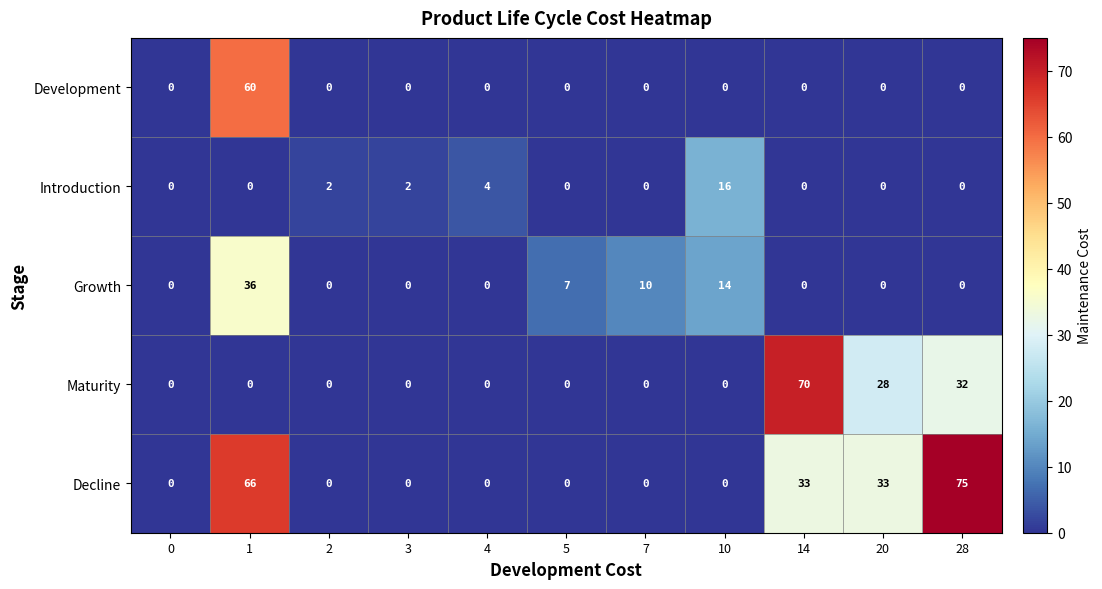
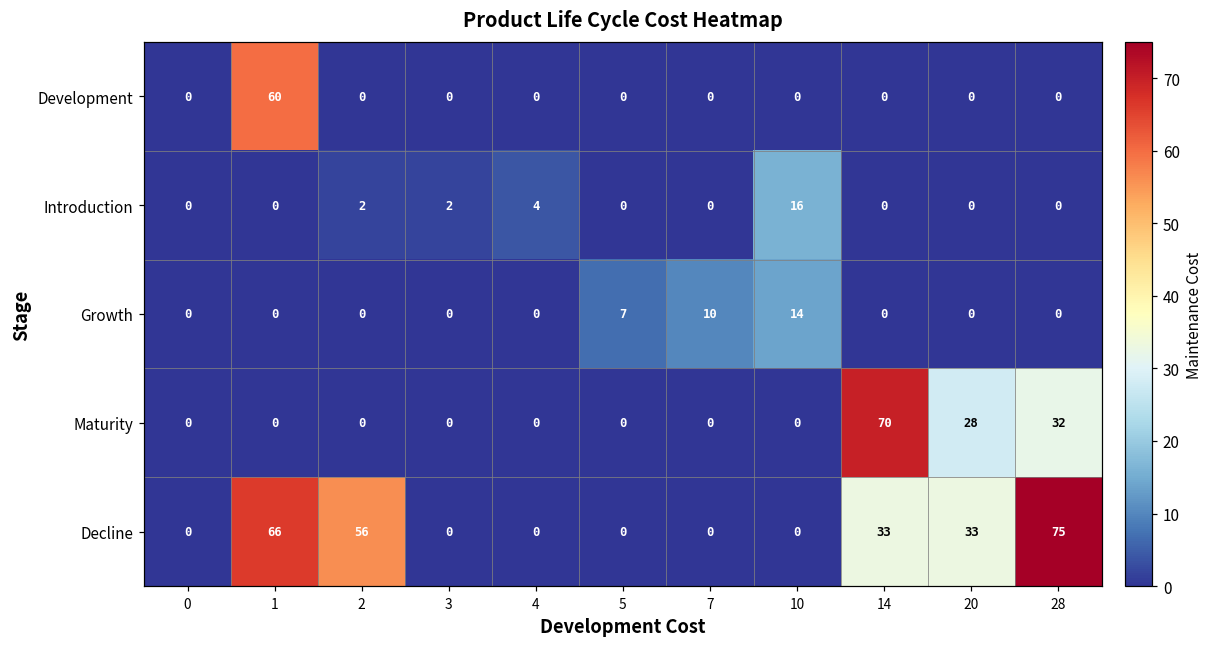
  {
    "Development": {
      "0": 0,
      "1": 60,
      "2": 0,
      "3": 0,
      "4": 0,
      "5": 0,
      "7": 0,
      "10": 0,
      "14": 0,
      "20": 0,
      "28": 0
    },
    "Introduction": {
      "0": 0,
      "1": 0,
      "2": 2,
      "3": 2,
      "4": 4,
      "5": 0,
      "7": 0,
      "10": 16,
      "14": 0,
      "20": 0,
      "28": 0
    },
    "Growth": {
      "0": 0,
-     "1": 36,
+     "1": 0,
      "2": 0,
      "3": 0,
      "4": 0,
      "5": 7,
      "7": 10,
      "10": 14,
      "14": 0,
      "20": 0,
      "28": 0
    },
    "Maturity": {
      "0": 0,
      "1": 0,
      "2": 0,
      "3": 0,
      "4": 0,
      "5": 0,
      "7": 0,
      "10": 0,
      "14": 70,
      "20": 28,
      "28": 32
    },
    "Decline": {
      "0": 0,
      "1": 66,
-     "2": 0,
+     "2": 56,
      "3": 0,
      "4": 0,
      "5": 0,
      "7": 0,
      "10": 0,
      "14": 33,
      "20": 33,
      "28": 75
    }
  }
